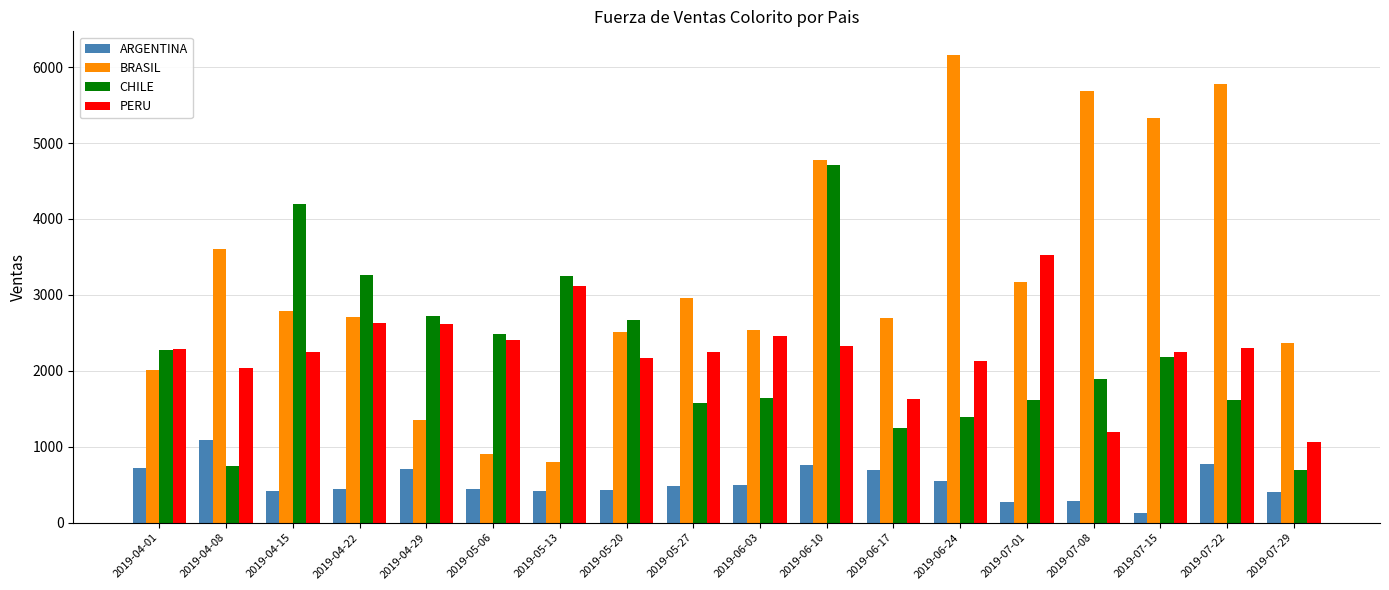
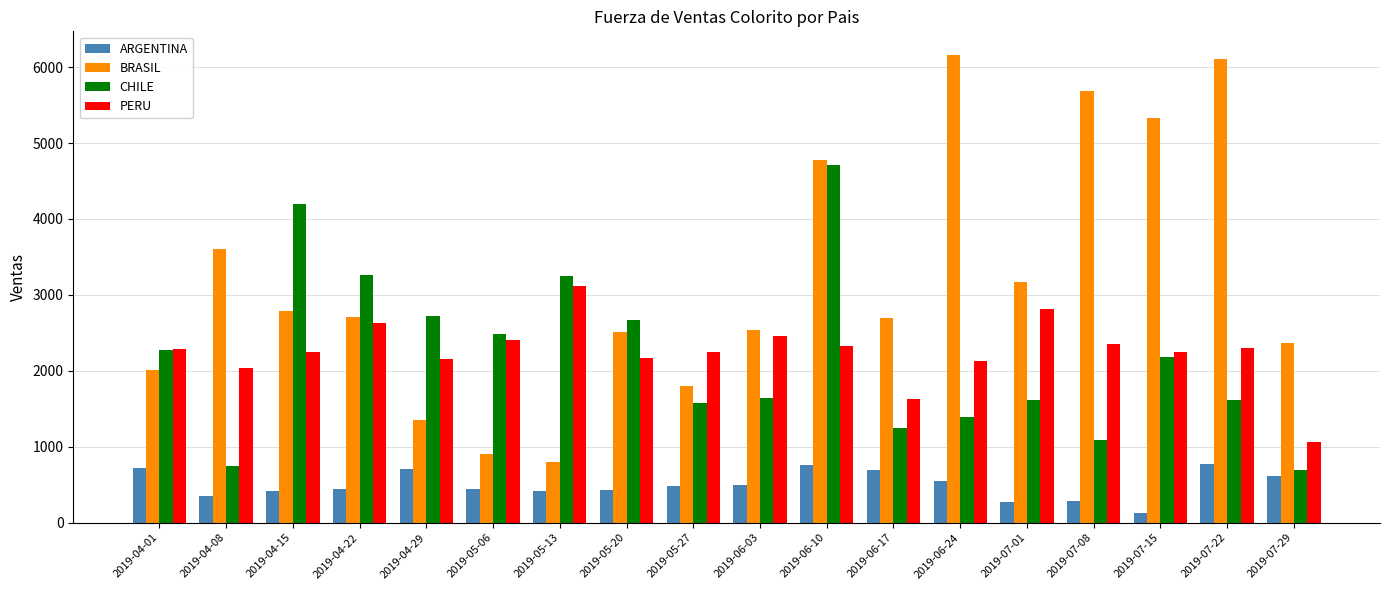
  {
    "ARGENTINA": {
      "2019-04-01": 700,
-     "2019-04-08": 1100,
+     "2019-04-08": 300,
      "2019-04-15": 400,
      "2019-04-22": 400,
      "2019-04-29": 700,
      "2019-05-06": 400,
      "2019-05-13": 400,
      "2019-05-20": 400,
      "2019-05-27": 500,
      "2019-06-03": 500,
      "2019-06-10": 800,
      "2019-06-17": 700,
      "2019-06-24": 500,
      "2019-07-01": 300,
      "2019-07-08": 300,
      "2019-07-15": 100,
      "2019-07-22": 800,
-     "2019-07-29": 400
+     "2019-07-29": 600
    },
    "BRASIL": {
      "2019-04-01": 2000,
      "2019-04-08": 3600,
      "2019-04-15": 2800,
      "2019-04-22": 2700,
      "2019-04-29": 1400,
      "2019-05-06": 900,
      "2019-05-13": 800,
      "2019-05-20": 2500,
-     "2019-05-27": 3000,
+     "2019-05-27": 1800,
      "2019-06-03": 2500,
      "2019-06-10": 4800,
      "2019-06-17": 2700,
      "2019-06-24": 6200,
      "2019-07-01": 3200,
      "2019-07-08": 5700,
      "2019-07-15": 5300,
-     "2019-07-22": 5800,
+     "2019-07-22": 6100,
      "2019-07-29": 2400
    },
    "CHILE": {
      "2019-04-01": 2300,
      "2019-04-08": 700,
      "2019-04-15": 4200,
      "2019-04-22": 3300,
      "2019-04-29": 2700,
      "2019-05-06": 2500,
      "2019-05-13": 3300,
      "2019-05-20": 2700,
      "2019-05-27": 1600,
      "2019-06-03": 1600,
      "2019-06-10": 4700,
      "2019-06-17": 1200,
      "2019-06-24": 1400,
      "2019-07-01": 1600,
-     "2019-07-08": 1900,
+     "2019-07-08": 1100,
      "2019-07-15": 2200,
      "2019-07-22": 1600,
      "2019-07-29": 700
    },
    "PERU": {
      "2019-04-01": 2300,
      "2019-04-08": 2000,
      "2019-04-15": 2200,
      "2019-04-22": 2600,
-     "2019-04-29": 2600,
+     "2019-04-29": 2200,
      "2019-05-06": 2400,
      "2019-05-13": 3100,
      "2019-05-20": 2200,
      "2019-05-27": 2200,
      "2019-06-03": 2500,
      "2019-06-10": 2300,
      "2019-06-17": 1600,
      "2019-06-24": 2100,
-     "2019-07-01": 3500,
-     "2019-07-08": 1200,
+     "2019-07-01": 2800,
+     "2019-07-08": 2400,
      "2019-07-15": 2200,
      "2019-07-22": 2300,
      "2019-07-29": 1100
    }
  }
